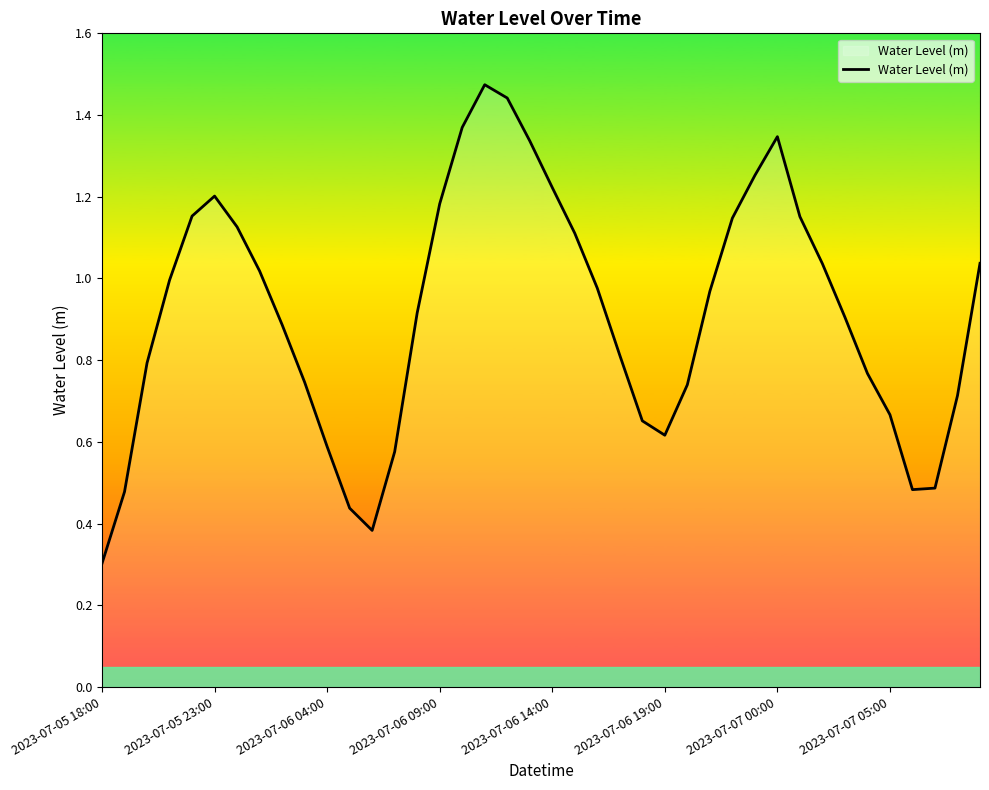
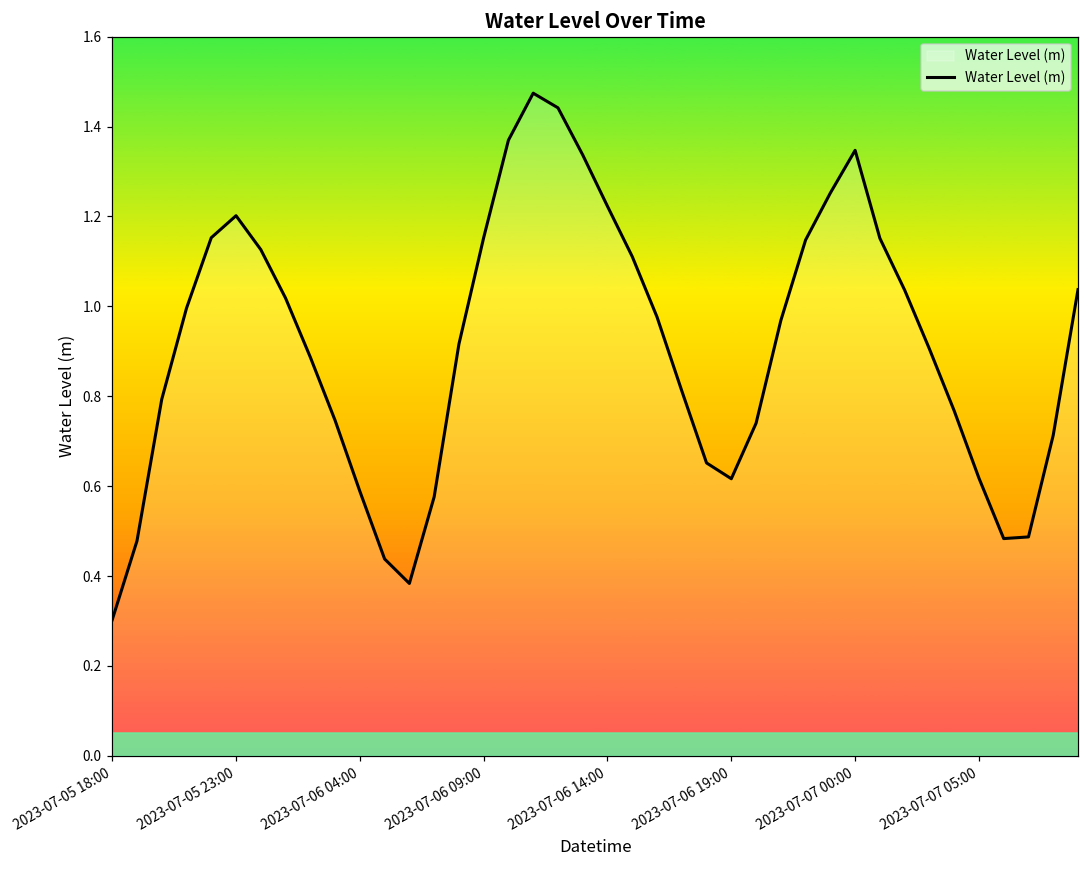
  {
    "2023-07-05 18:00": 0.30,
    "2023-07-05 23:00": 1.20,
    "2023-07-06 04:00": 0.59,
-   "2023-07-06 09:00": 1.18,
+   "2023-07-06 09:00": 1.15,
    "2023-07-06 14:00": 1.22,
    "2023-07-06 19:00": 0.62,
    "2023-07-07 00:00": 1.35,
-   "2023-07-07 05:00": 0.67
+   "2023-07-07 05:00": 0.62
  }
